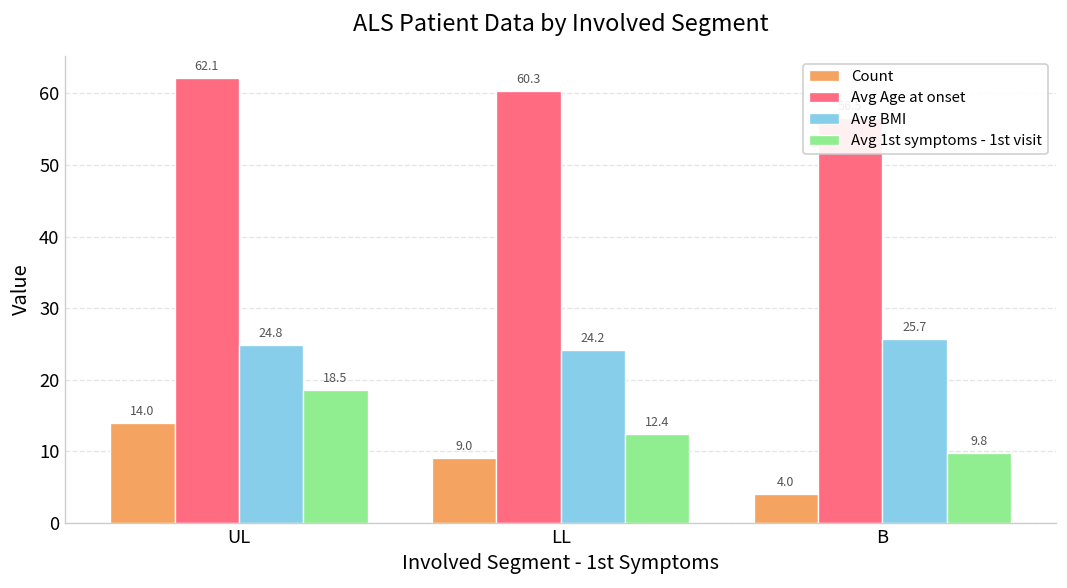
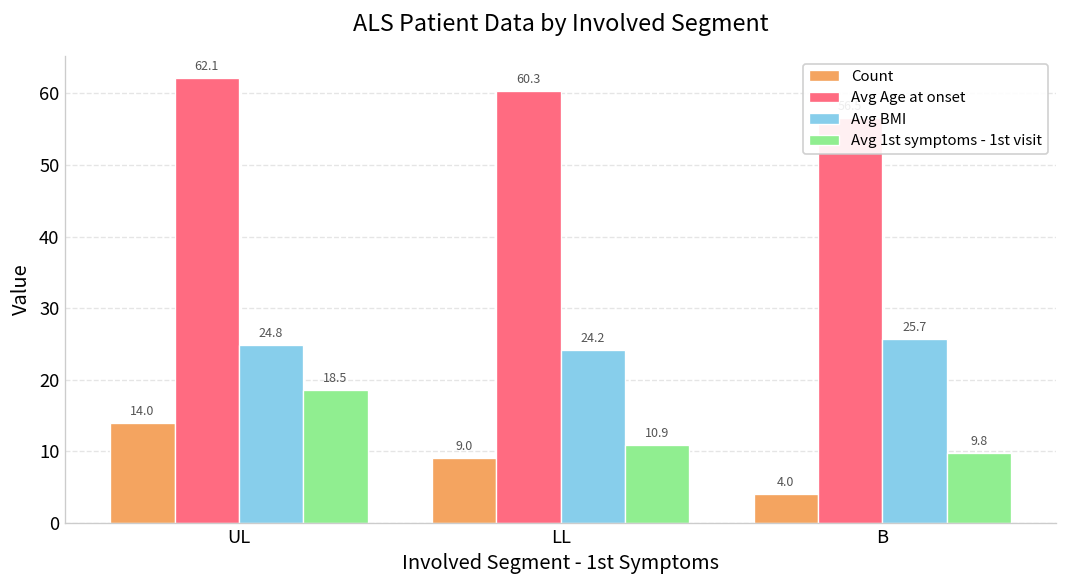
  {
    "Count": {
      "UL": 14.0,
      "LL": 9.0,
      "B": 4.0
    },
    "Avg Age at onset": {
      "UL": 62.1,
      "LL": 60.3
    },
    "Avg BMI": {
      "UL": 24.8,
      "LL": 24.2,
      "B": 25.7
    },
    "Avg 1st symptoms - 1st visit": {
      "UL": 18.5,
-     "LL": 12.4,
+     "LL": 10.9,
      "B": 9.8
    }
  }
